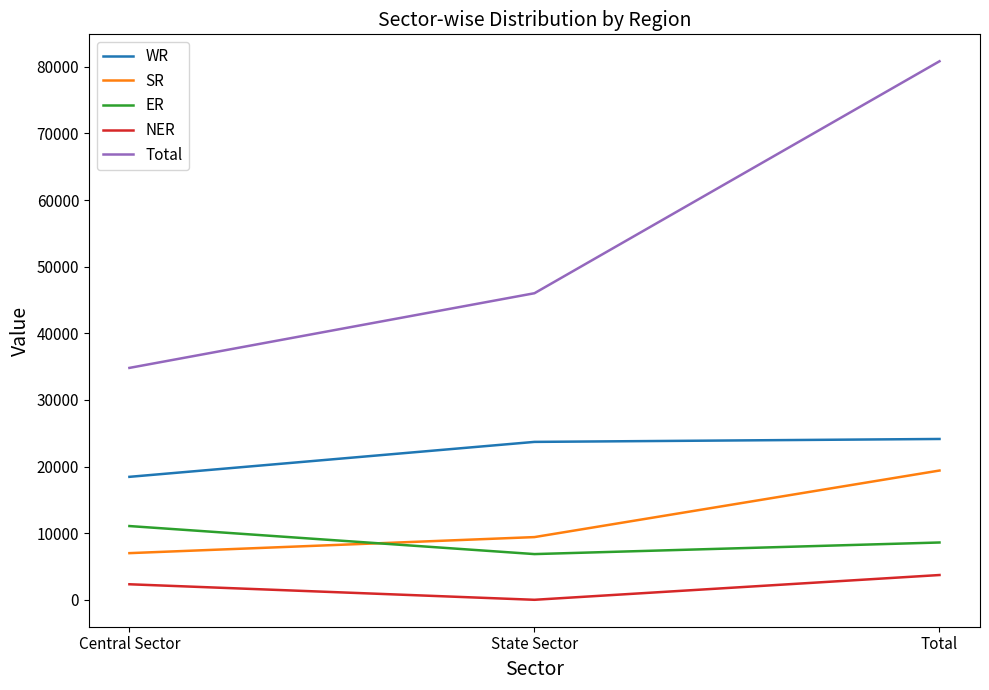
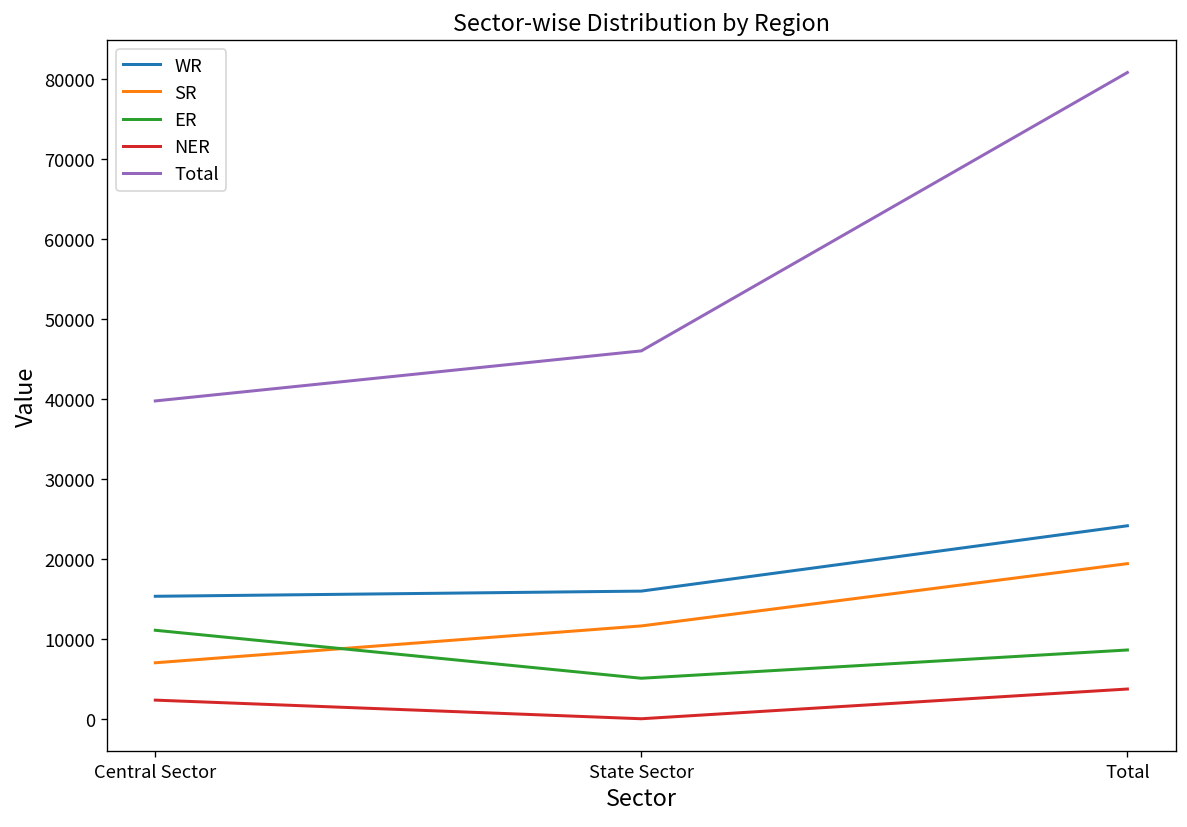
  {
    "WR": {
-     "Central Sector": 18000,
-     "State Sector": 24000,
+     "Central Sector": 15000,
+     "State Sector": 16000,
      "Total": 24000
    },
    "SR": {
      "Central Sector": 7000,
-     "State Sector": 9000,
+     "State Sector": 12000,
      "Total": 19000
    },
    "ER": {
      "Central Sector": 11000,
-     "State Sector": 7000,
+     "State Sector": 5000,
      "Total": 9000
    },
    "NER": {
      "Central Sector": 2000,
      "State Sector": 0,
      "Total": 4000
    },
    "Total": {
-     "Central Sector": 35000,
+     "Central Sector": 40000,
      "State Sector": 46000,
      "Total": 81000
    }
  }
